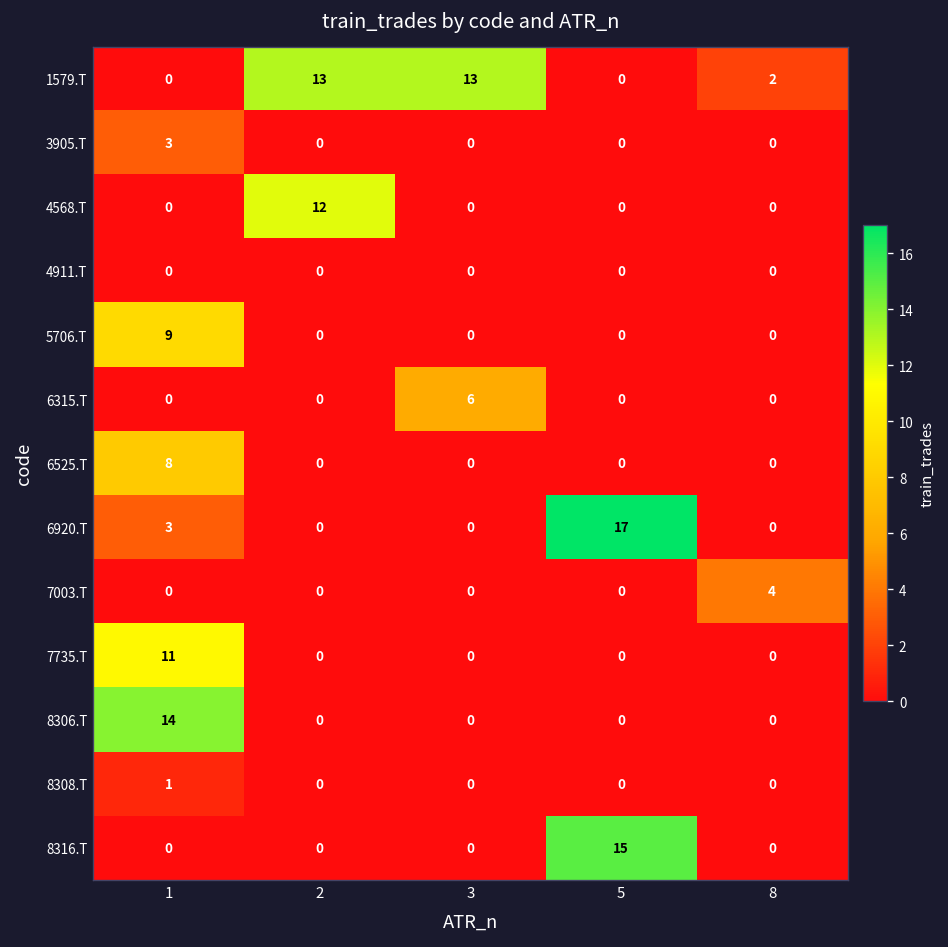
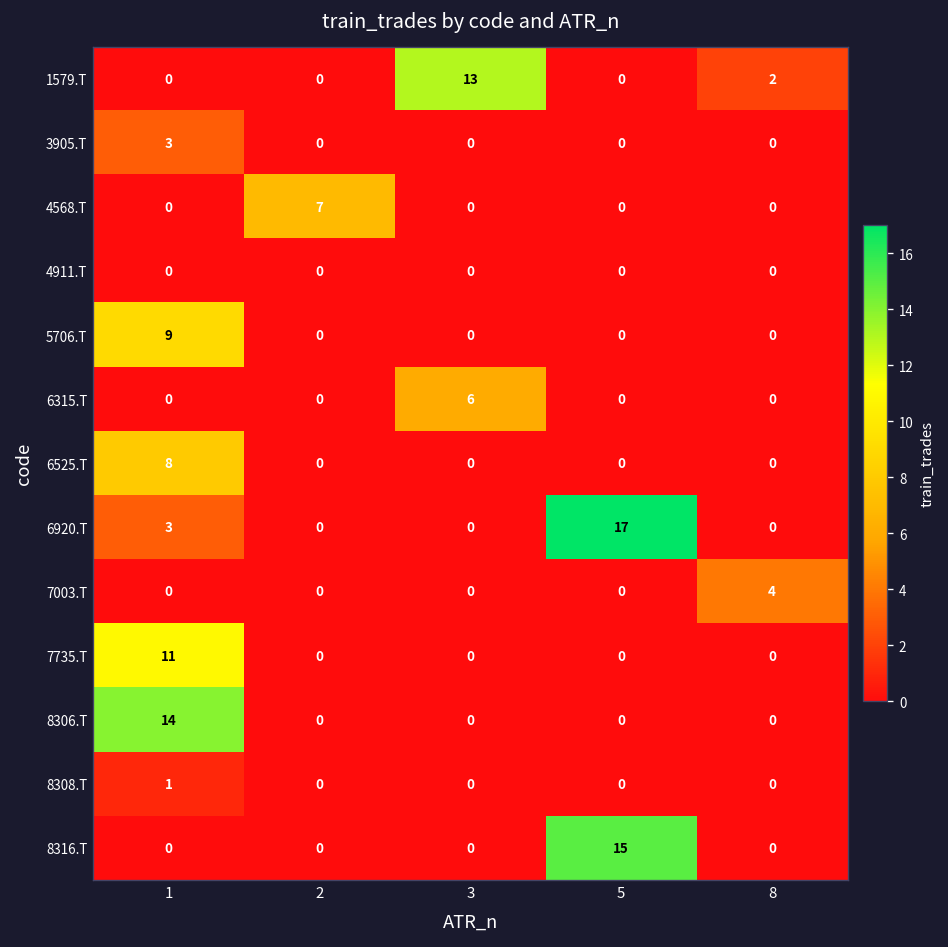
  {
    "1579.T": {
      "1": 0,
-     "2": 13,
+     "2": 0,
      "3": 13,
      "5": 0,
      "8": 2
    },
    "3905.T": {
      "1": 3,
      "2": 0,
      "3": 0,
      "5": 0,
      "8": 0
    },
    "4568.T": {
      "1": 0,
-     "2": 12,
+     "2": 7,
      "3": 0,
      "5": 0,
      "8": 0
    },
    "4911.T": {
      "1": 0,
      "2": 0,
      "3": 0,
      "5": 0,
      "8": 0
    },
    "5706.T": {
      "1": 9,
      "2": 0,
      "3": 0,
      "5": 0,
      "8": 0
    },
    "6315.T": {
      "1": 0,
      "2": 0,
      "3": 6,
      "5": 0,
      "8": 0
    },
    "6525.T": {
      "1": 8,
      "2": 0,
      "3": 0,
      "5": 0,
      "8": 0
    },
    "6920.T": {
      "1": 3,
      "2": 0,
      "3": 0,
      "5": 17,
      "8": 0
    },
    "7003.T": {
      "1": 0,
      "2": 0,
      "3": 0,
      "5": 0,
      "8": 4
    },
    "7735.T": {
      "1": 11,
      "2": 0,
      "3": 0,
      "5": 0,
      "8": 0
    },
    "8306.T": {
      "1": 14,
      "2": 0,
      "3": 0,
      "5": 0,
      "8": 0
    },
    "8308.T": {
      "1": 1,
      "2": 0,
      "3": 0,
      "5": 0,
      "8": 0
    },
    "8316.T": {
      "1": 0,
      "2": 0,
      "3": 0,
      "5": 15,
      "8": 0
    }
  }
